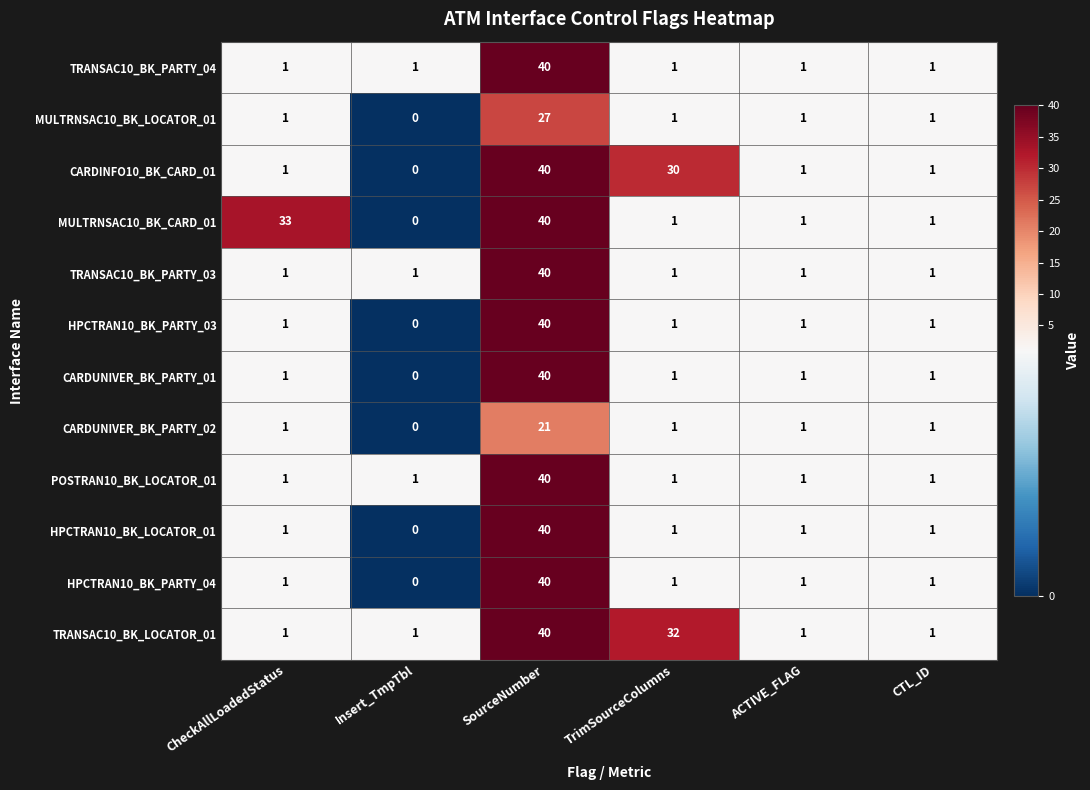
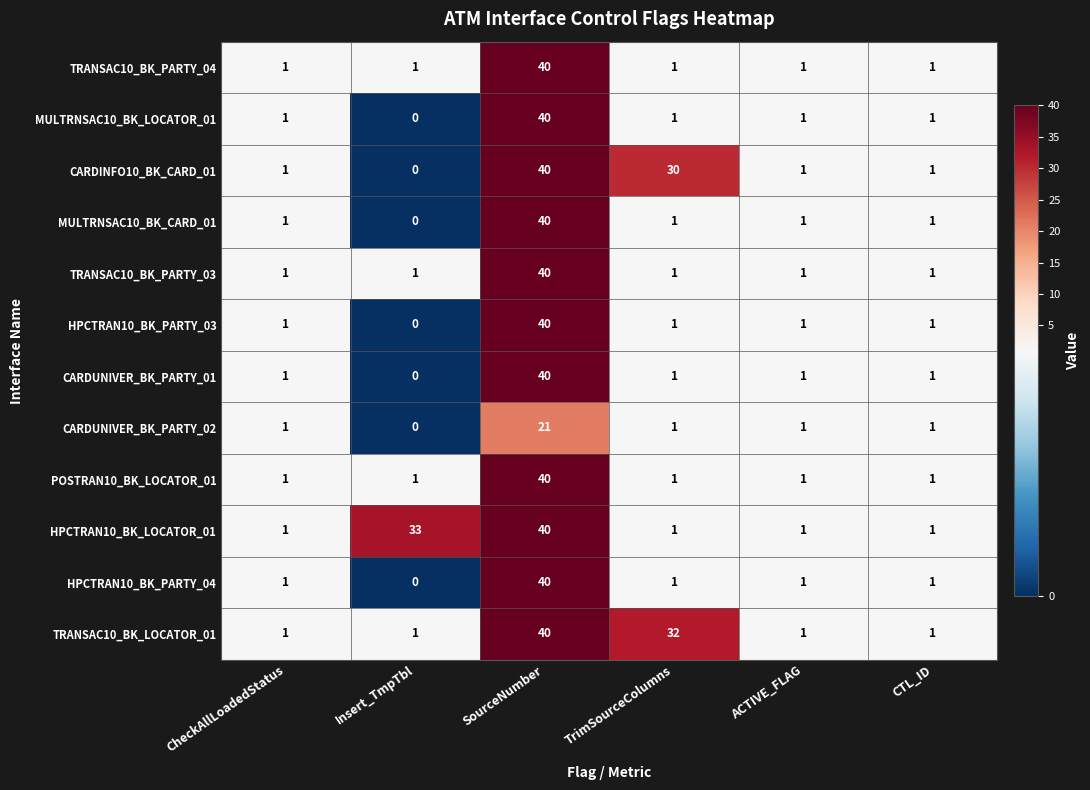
  {
    "TRANSAC10_BK_PARTY_04": {
      "CheckAllLoadedStatus": 1,
      "Insert_TmpTbl": 1,
      "SourceNumber": 40,
      "TrimSourceColumns": 1,
      "ACTIVE_FLAG": 1,
      "CTL_ID": 1
    },
    "MULTRNSAC10_BK_LOCATOR_01": {
      "CheckAllLoadedStatus": 1,
      "Insert_TmpTbl": 0,
-     "SourceNumber": 27,
+     "SourceNumber": 40,
      "TrimSourceColumns": 1,
      "ACTIVE_FLAG": 1,
      "CTL_ID": 1
    },
    "CARDINFO10_BK_CARD_01": {
      "CheckAllLoadedStatus": 1,
      "Insert_TmpTbl": 0,
      "SourceNumber": 40,
      "TrimSourceColumns": 30,
      "ACTIVE_FLAG": 1,
      "CTL_ID": 1
    },
    "MULTRNSAC10_BK_CARD_01": {
-     "CheckAllLoadedStatus": 33,
+     "CheckAllLoadedStatus": 1,
      "Insert_TmpTbl": 0,
      "SourceNumber": 40,
      "TrimSourceColumns": 1,
      "ACTIVE_FLAG": 1,
      "CTL_ID": 1
    },
    "TRANSAC10_BK_PARTY_03": {
      "CheckAllLoadedStatus": 1,
      "Insert_TmpTbl": 1,
      "SourceNumber": 40,
      "TrimSourceColumns": 1,
      "ACTIVE_FLAG": 1,
      "CTL_ID": 1
    },
    "HPCTRAN10_BK_PARTY_03": {
      "CheckAllLoadedStatus": 1,
      "Insert_TmpTbl": 0,
      "SourceNumber": 40,
      "TrimSourceColumns": 1,
      "ACTIVE_FLAG": 1,
      "CTL_ID": 1
    },
    "CARDUNIVER_BK_PARTY_01": {
      "CheckAllLoadedStatus": 1,
      "Insert_TmpTbl": 0,
      "SourceNumber": 40,
      "TrimSourceColumns": 1,
      "ACTIVE_FLAG": 1,
      "CTL_ID": 1
    },
    "CARDUNIVER_BK_PARTY_02": {
      "CheckAllLoadedStatus": 1,
      "Insert_TmpTbl": 0,
      "SourceNumber": 21,
      "TrimSourceColumns": 1,
      "ACTIVE_FLAG": 1,
      "CTL_ID": 1
    },
    "POSTRAN10_BK_LOCATOR_01": {
      "CheckAllLoadedStatus": 1,
      "Insert_TmpTbl": 1,
      "SourceNumber": 40,
      "TrimSourceColumns": 1,
      "ACTIVE_FLAG": 1,
      "CTL_ID": 1
    },
    "HPCTRAN10_BK_LOCATOR_01": {
      "CheckAllLoadedStatus": 1,
-     "Insert_TmpTbl": 0,
+     "Insert_TmpTbl": 33,
      "SourceNumber": 40,
      "TrimSourceColumns": 1,
      "ACTIVE_FLAG": 1,
      "CTL_ID": 1
    },
    "HPCTRAN10_BK_PARTY_04": {
      "CheckAllLoadedStatus": 1,
      "Insert_TmpTbl": 0,
      "SourceNumber": 40,
      "TrimSourceColumns": 1,
      "ACTIVE_FLAG": 1,
      "CTL_ID": 1
    },
    "TRANSAC10_BK_LOCATOR_01": {
      "CheckAllLoadedStatus": 1,
      "Insert_TmpTbl": 1,
      "SourceNumber": 40,
      "TrimSourceColumns": 32,
      "ACTIVE_FLAG": 1,
      "CTL_ID": 1
    }
  }
